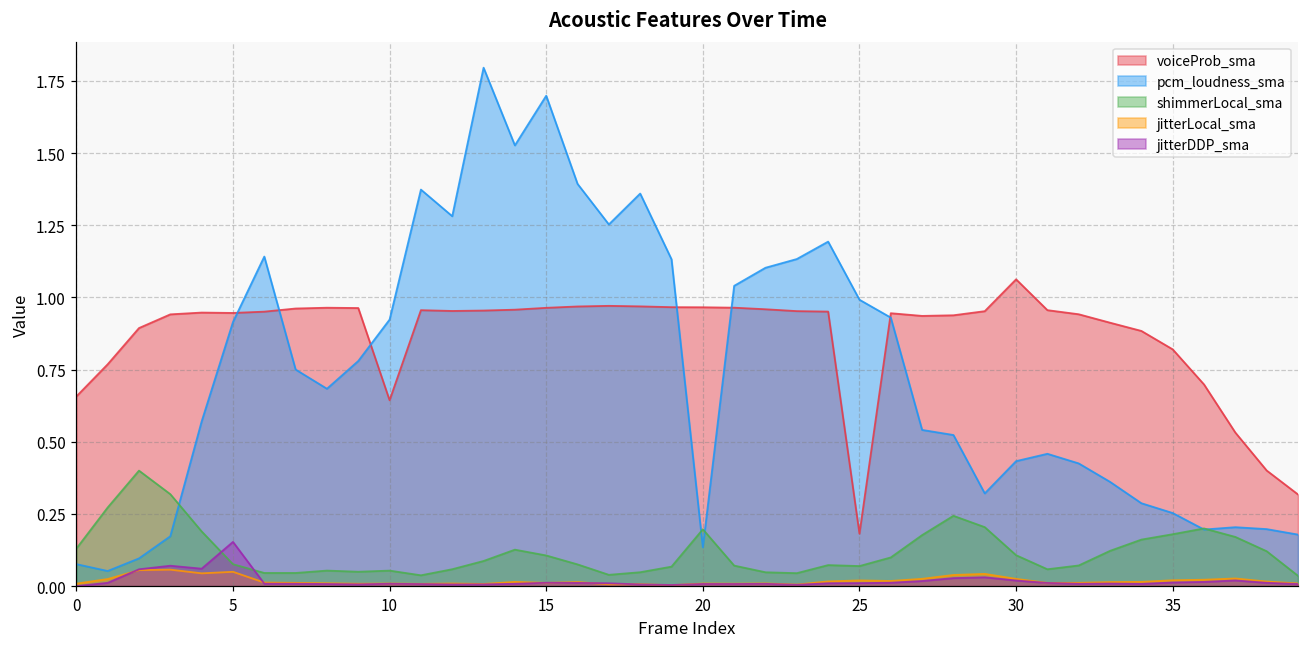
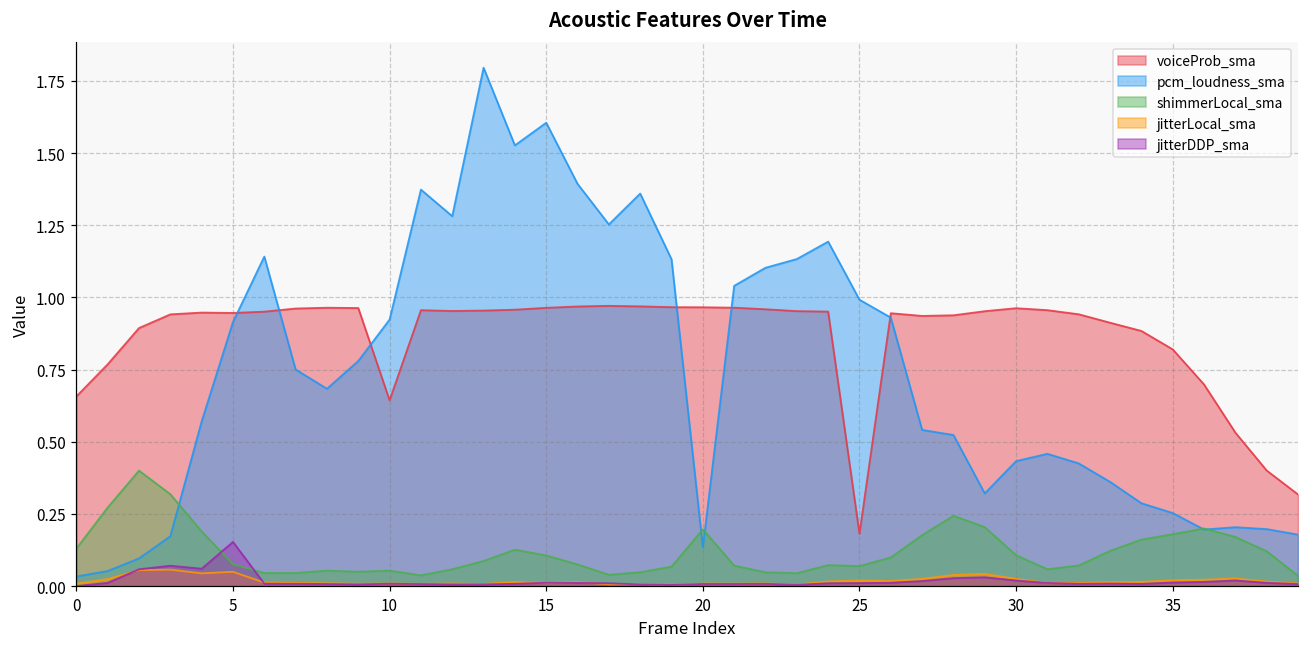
  {
    "voiceProb_sma": {
      "0": 0.66,
      "5": 0.95,
      "10": 0.64,
      "15": 0.96,
      "20": 0.97,
      "25": 0.18,
-     "30": 1.06,
+     "30": 0.96,
      "35": 0.82
    },
    "pcm_loudness_sma": {
-     "0": 0.08,
+     "0": 0.03,
      "5": 0.91,
      "10": 0.92,
-     "15": 1.70,
+     "15": 1.61,
      "20": 0.13,
      "25": 0.99,
      "30": 0.43,
      "35": 0.25
    },
    "shimmerLocal_sma": {
      "0": 0.13,
      "5": 0.08,
      "10": 0.05,
      "15": 0.11,
      "20": 0.20,
      "25": 0.07,
      "30": 0.11,
      "35": 0.18
    },
    "jitterLocal_sma": {
      "5": 0.05
    },
    "jitterDDP_sma": {
      "5": 0.15
    }
  }
